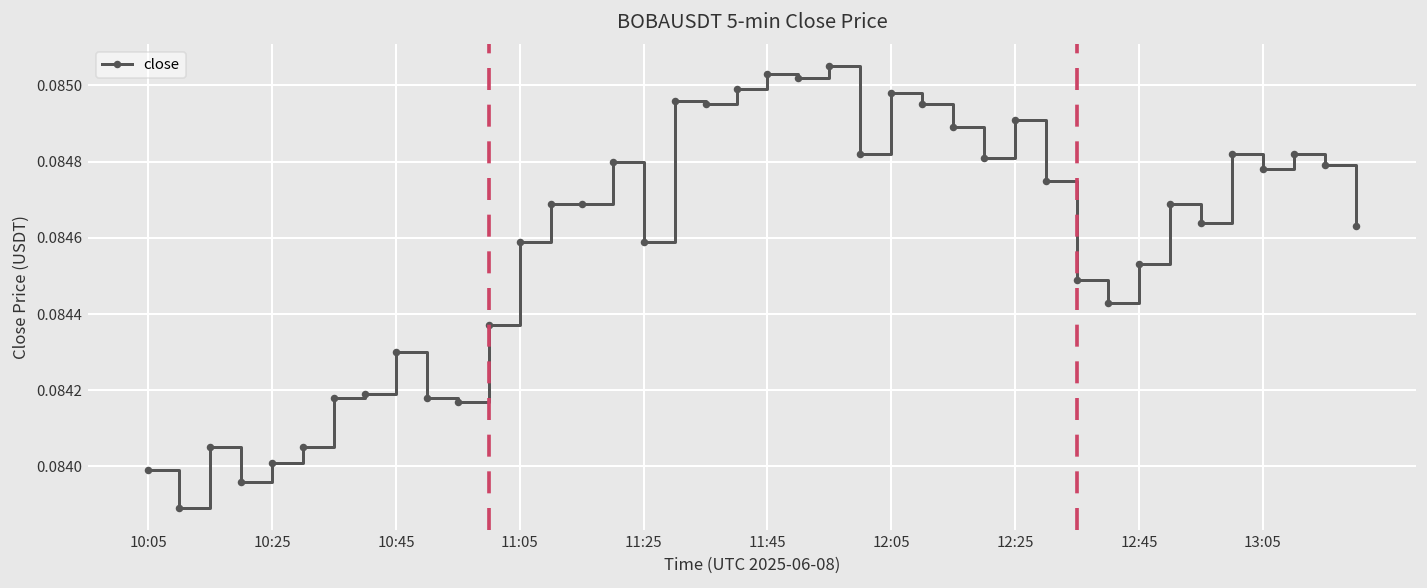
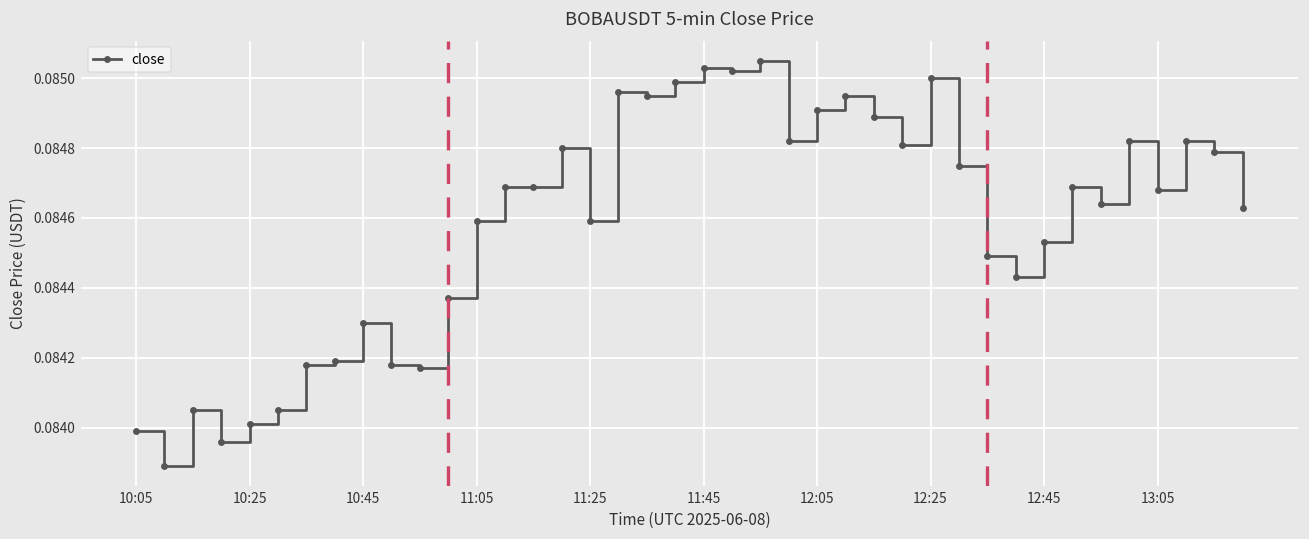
  {
    "10:05": 0.08399,
    "10:25": 0.08401,
    "10:45": 0.08430,
    "11:05": 0.08459,
    "11:25": 0.08459,
    "11:45": 0.08503,
-   "12:05": 0.08498,
-   "12:25": 0.08491,
+   "12:05": 0.08491,
+   "12:25": 0.08500,
    "12:45": 0.08453,
-   "13:05": 0.08478
+   "13:05": 0.08468
  }
